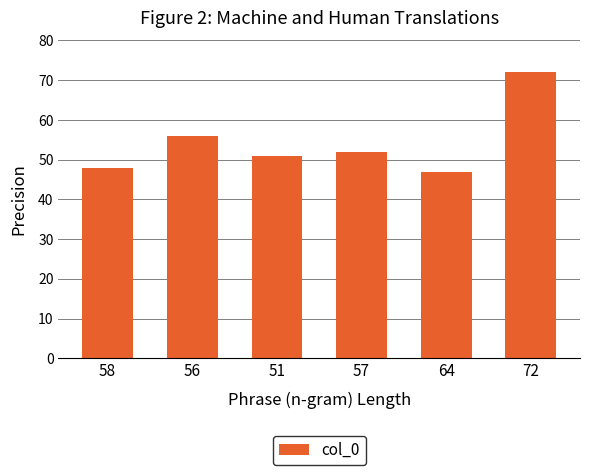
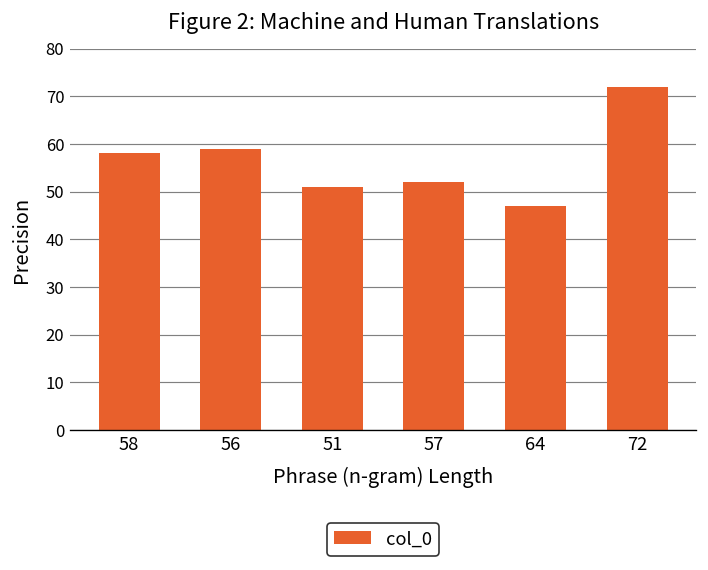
  {
-   "58": 48,
-   "56": 56,
+   "58": 58,
+   "56": 59,
    "51": 51,
    "57": 52,
    "64": 47,
    "72": 72
  }
